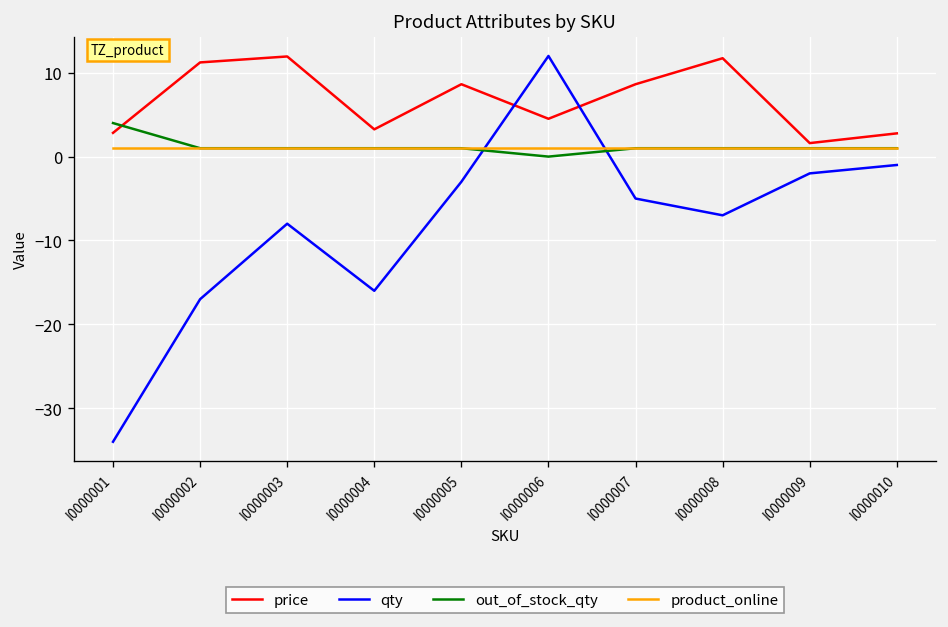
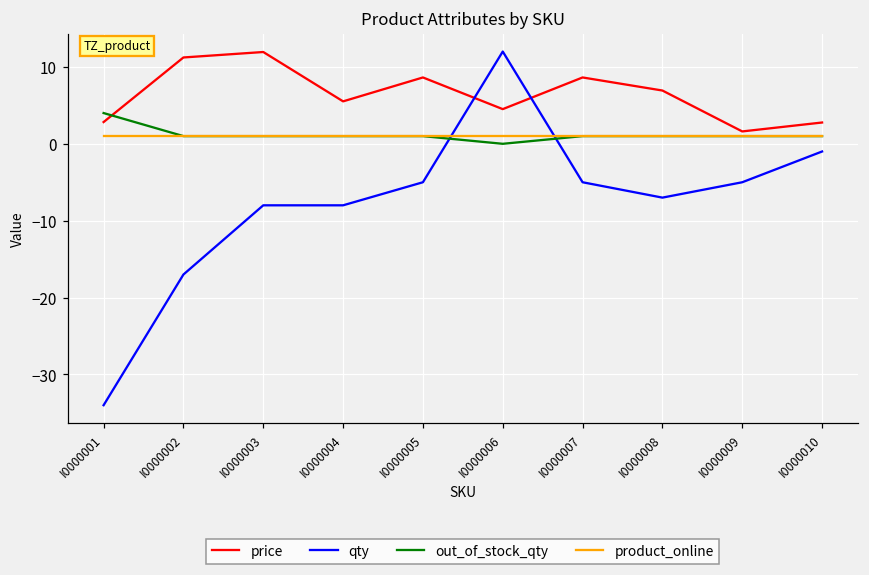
  {
    "price": {
      "I0000001": 3,
      "I0000002": 11,
      "I0000003": 12,
-     "I0000004": 3,
+     "I0000004": 6,
      "I0000005": 9,
      "I0000006": 5,
      "I0000007": 9,
-     "I0000008": 12,
+     "I0000008": 7,
      "I0000009": 2,
      "I0000010": 3
    },
    "qty": {
      "I0000001": -34,
      "I0000002": -17,
      "I0000003": -8,
-     "I0000004": -16,
-     "I0000005": -3,
+     "I0000004": -8,
+     "I0000005": -5,
      "I0000006": 12,
      "I0000007": -5,
      "I0000008": -7,
-     "I0000009": -2,
+     "I0000009": -5,
      "I0000010": -1
    },
    "out_of_stock_qty": {
      "I0000001": 4,
      "I0000006": 0
    },
    "product_online": {
      "I0000001": 1,
      "I0000006": 1
    }
  }
